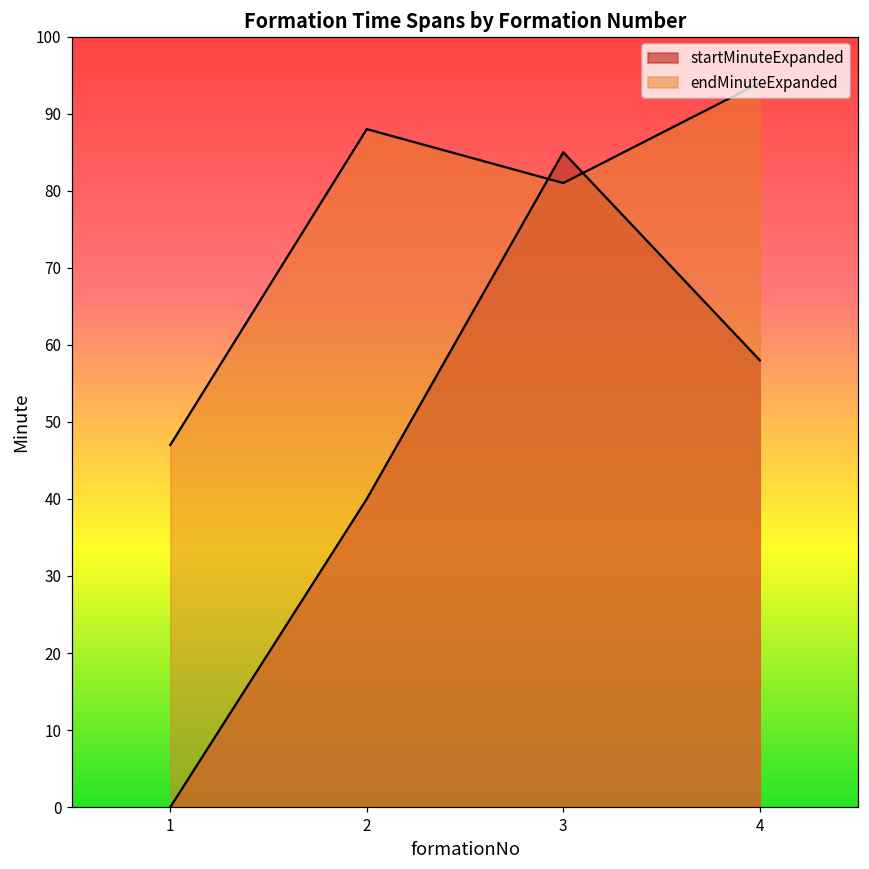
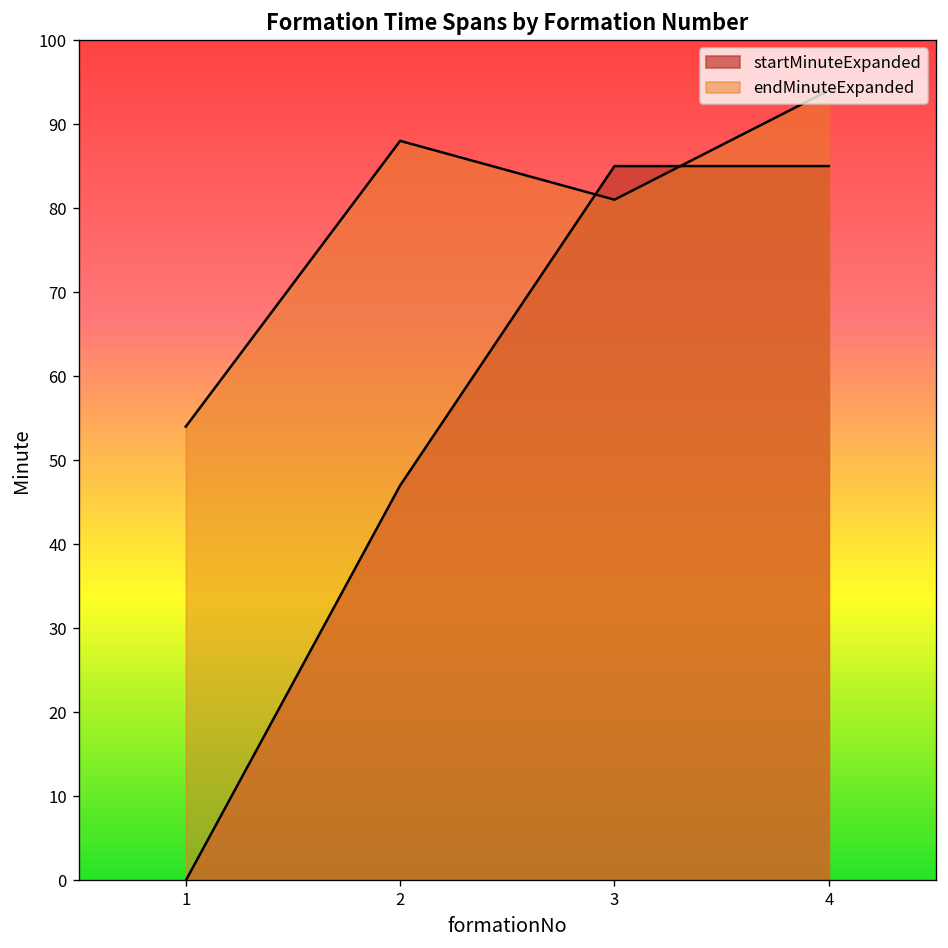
  {
    "startMinuteExpanded": {
      "1": 0,
-     "2": 40,
+     "2": 47,
      "3": 85,
-     "4": 58
+     "4": 85
    },
    "endMinuteExpanded": {
-     "1": 47,
+     "1": 54,
      "2": 88,
      "3": 81
    }
  }
